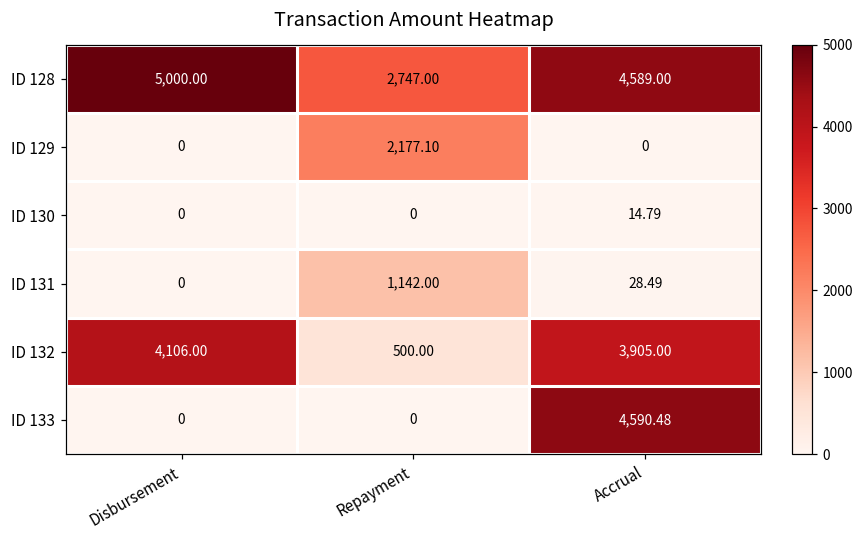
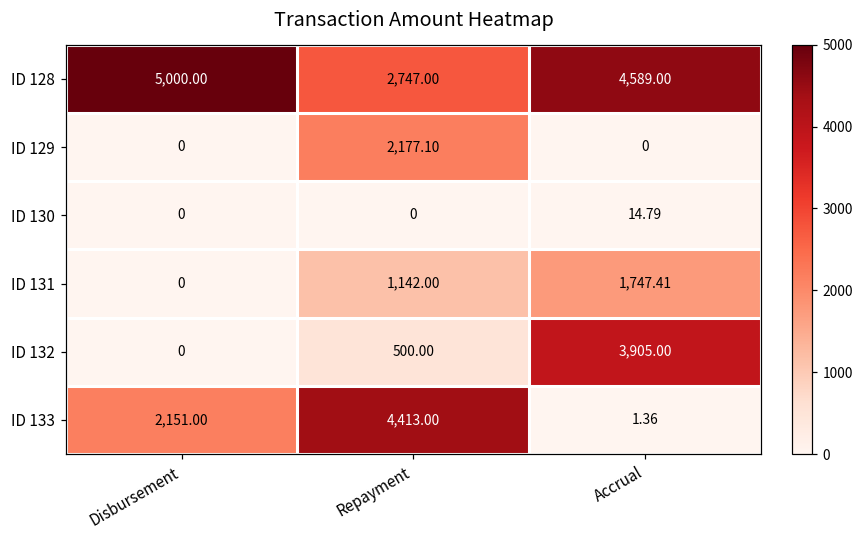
  {
    "ID 128": {
      "Disbursement": "5,000.00",
      "Repayment": "2,747.00",
      "Accrual": "4,589.00"
    },
    "ID 129": {
      "Disbursement": "0",
      "Repayment": "2,177.10",
      "Accrual": "0"
    },
    "ID 130": {
      "Disbursement": "0",
      "Repayment": "0",
      "Accrual": "14.79"
    },
    "ID 131": {
      "Disbursement": "0",
      "Repayment": "1,142.00",
-     "Accrual": "28.49"
+     "Accrual": "1,747.41"
    },
    "ID 132": {
-     "Disbursement": "4,106.00",
+     "Disbursement": "0",
      "Repayment": "500.00",
      "Accrual": "3,905.00"
    },
    "ID 133": {
-     "Disbursement": "0",
-     "Repayment": "0",
-     "Accrual": "4,590.48"
+     "Disbursement": "2,151.00",
+     "Repayment": "4,413.00",
+     "Accrual": "1.36"
    }
  }
